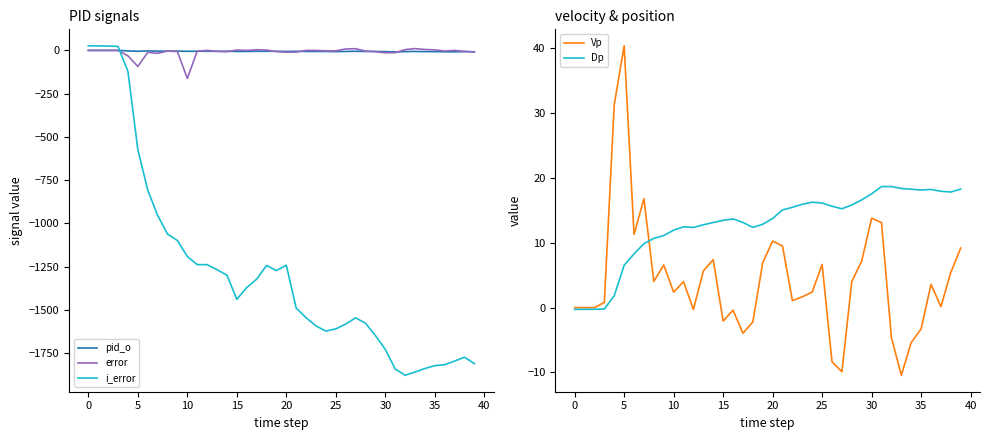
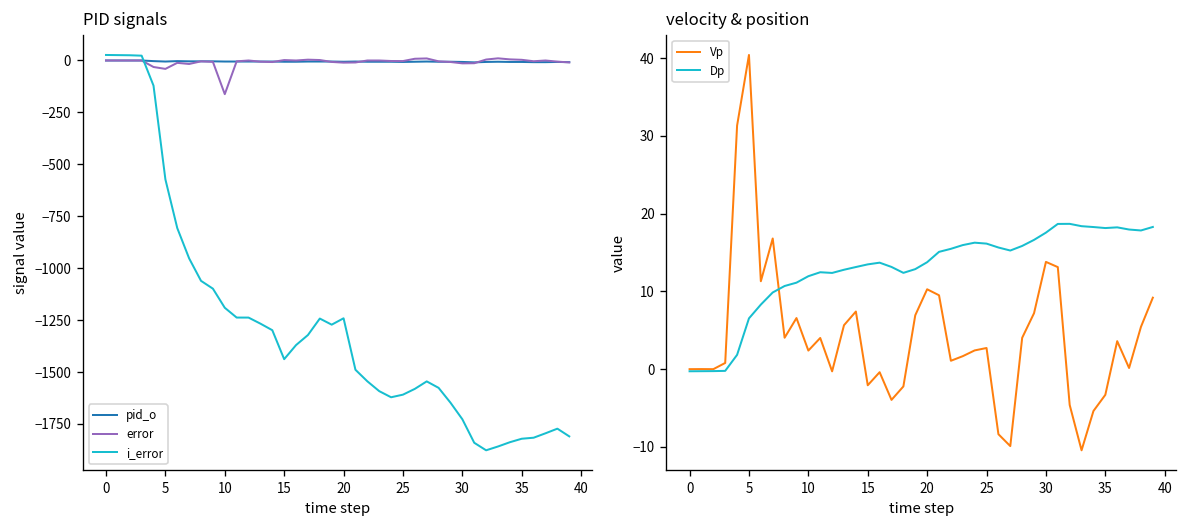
  {
    "PID signals": {
      "pid_o": {
        "5": -10,
        "10": -10
      },
      "error": {
-       "5": -90,
+       "5": -40,
        "10": -160
      },
      "i_error": {
        "0": 30,
        "5": -570,
        "10": -1190,
        "15": -1440,
        "20": -1240,
        "25": -1610,
        "30": -1730,
        "35": -1820
      }
    },
    "velocity & position": {
      "Vp": {
        "5": 40,
        "10": 2,
        "15": -2,
        "20": 10,
-       "25": 7,
+       "25": 3,
        "30": 14,
        "35": -3
      },
      "Dp": {
        "5": 7,
        "10": 12,
        "15": 13,
        "20": 14,
        "25": 16,
        "30": 18,
        "35": 18
      }
    }
  }
